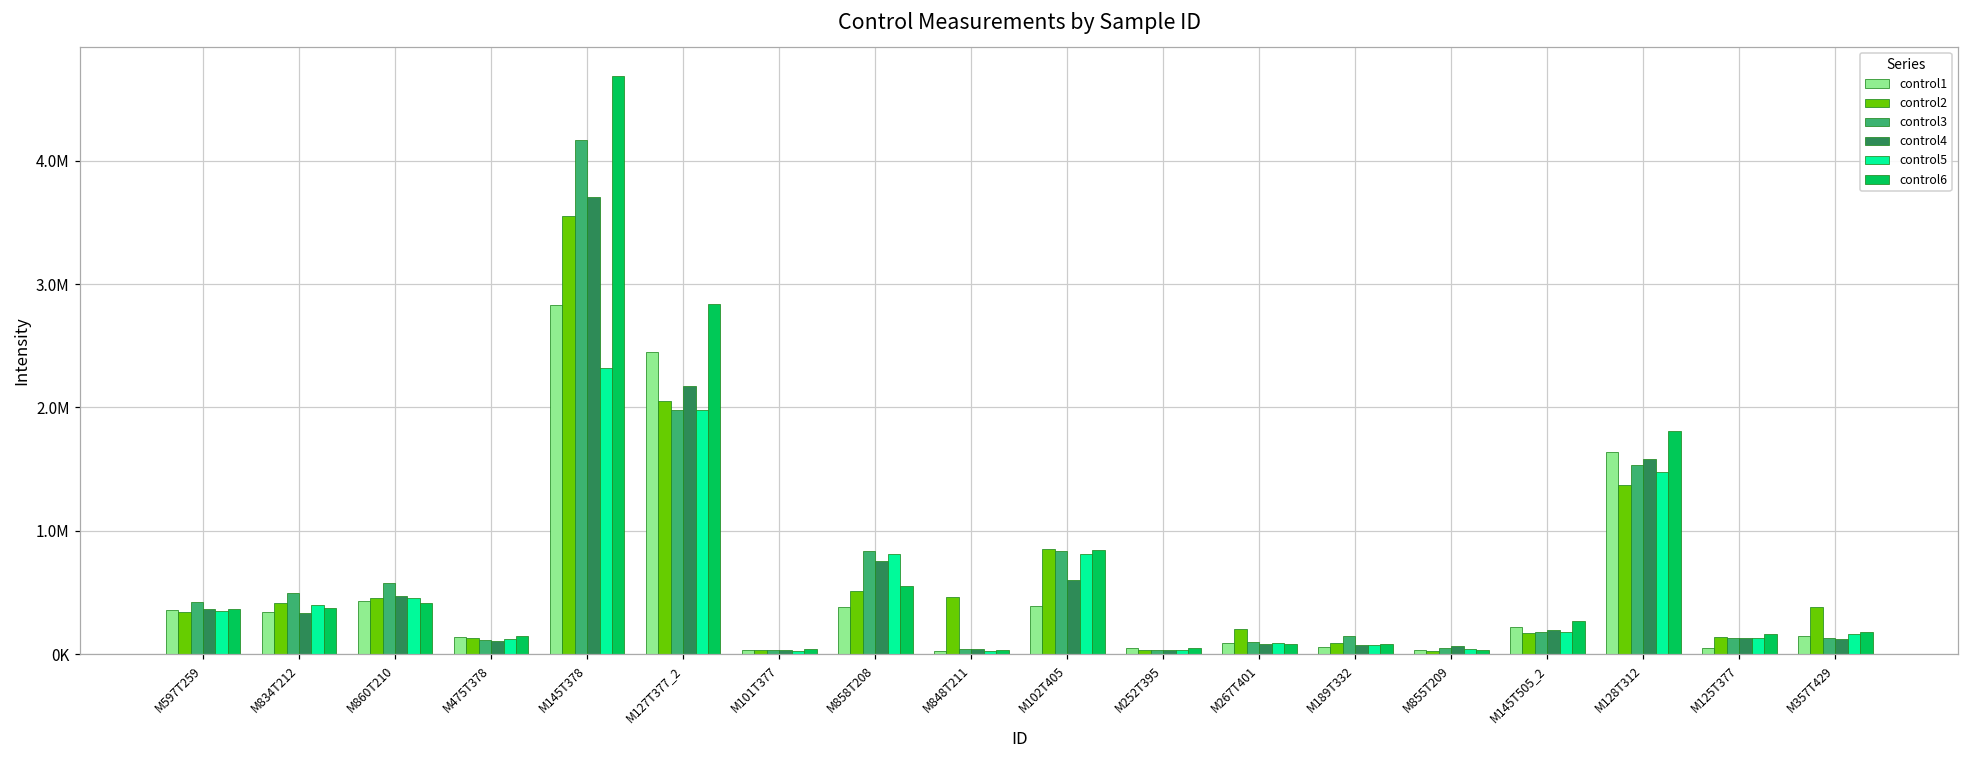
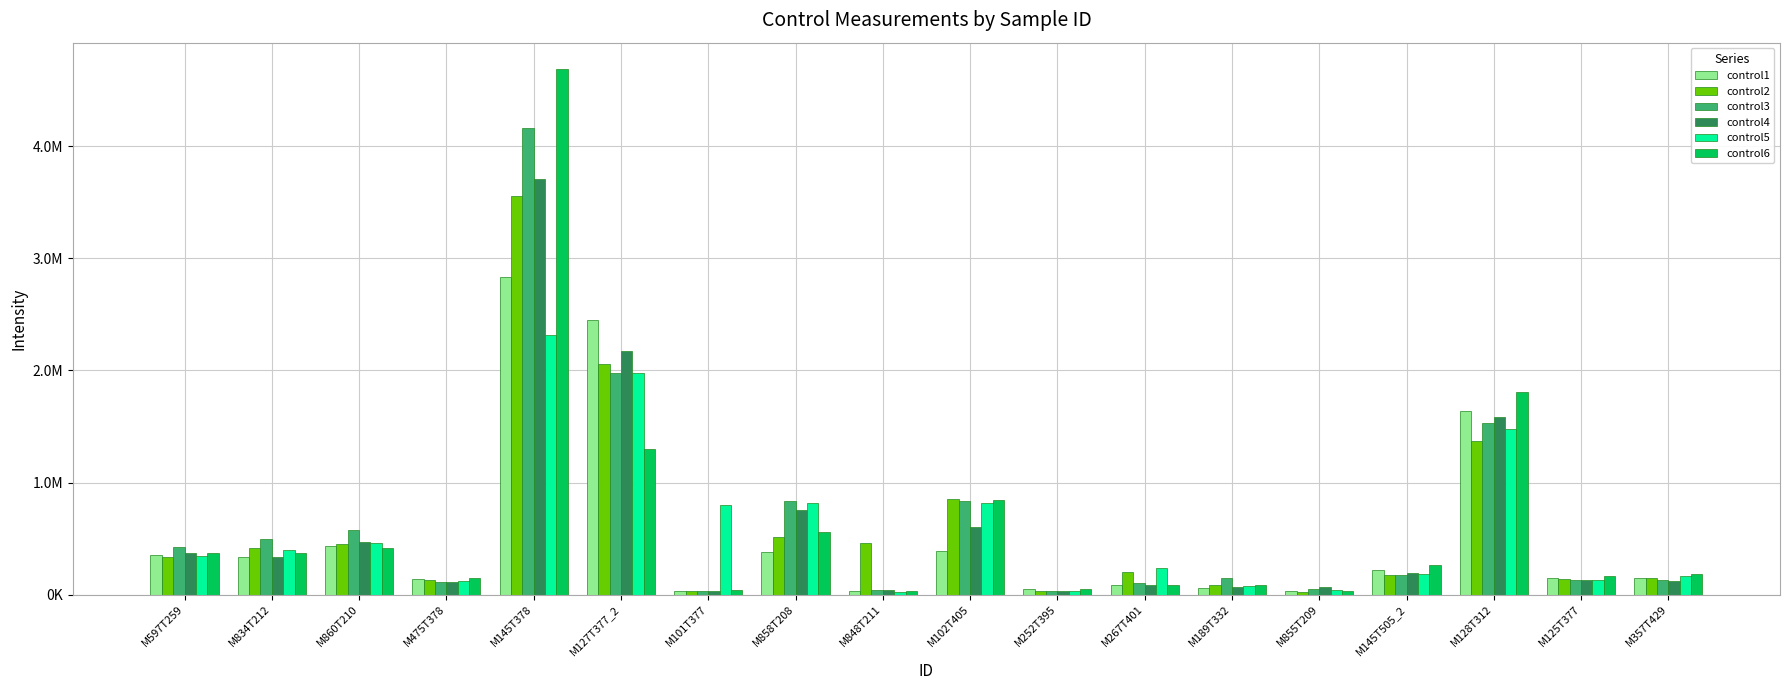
  {
    "control1": {
      "M597T259": 360000,
      "M834T212": 340000,
      "M860T210": 430000,
      "M475T378": 140000,
      "M145T378": 2830000,
      "M127T377_2": 2450000,
      "M101T377": 40000,
      "M858T208": 380000,
      "M848T211": 30000,
      "M102T405": 390000,
      "M252T395": 50000,
      "M267T401": 90000,
      "M189T332": 60000,
      "M855T209": 40000,
      "M145T505_2": 220000,
      "M128T312": 1640000,
-     "M125T377": 50000,
+     "M125T377": 150000,
      "M357T429": 150000
    },
    "control2": {
      "M597T259": 340000,
      "M834T212": 420000,
      "M860T210": 450000,
      "M475T378": 130000,
      "M145T378": 3550000,
      "M127T377_2": 2050000,
      "M101T377": 30000,
      "M858T208": 520000,
      "M848T211": 470000,
      "M102T405": 850000,
      "M252T395": 30000,
      "M267T401": 210000,
      "M189T332": 90000,
      "M855T209": 30000,
      "M145T505_2": 170000,
      "M128T312": 1370000,
      "M125T377": 140000,
-     "M357T429": 380000
+     "M357T429": 150000
    },
    "control5": {
      "M597T259": 350000,
      "M834T212": 400000,
      "M860T210": 460000,
      "M475T378": 120000,
      "M145T378": 2320000,
      "M127T377_2": 1980000,
-     "M101T377": 30000,
+     "M101T377": 800000,
      "M858T208": 810000,
      "M848T211": 30000,
      "M102T405": 810000,
      "M252T395": 30000,
-     "M267T401": 90000,
+     "M267T401": 240000,
      "M189T332": 80000,
      "M855T209": 40000,
      "M145T505_2": 180000,
      "M128T312": 1470000,
      "M125T377": 130000,
      "M357T429": 170000
    },
    "control6": {
      "M597T259": 370000,
      "M834T212": 380000,
      "M860T210": 410000,
      "M475T378": 150000,
      "M145T378": 4690000,
-     "M127T377_2": 2840000,
+     "M127T377_2": 1300000,
      "M101T377": 40000,
      "M858T208": 560000,
      "M848T211": 30000,
      "M102T405": 840000,
      "M252T395": 50000,
      "M267T401": 80000,
      "M189T332": 90000,
      "M855T209": 30000,
      "M145T505_2": 270000,
      "M128T312": 1810000,
      "M125T377": 170000,
      "M357T429": 180000
    }
  }
